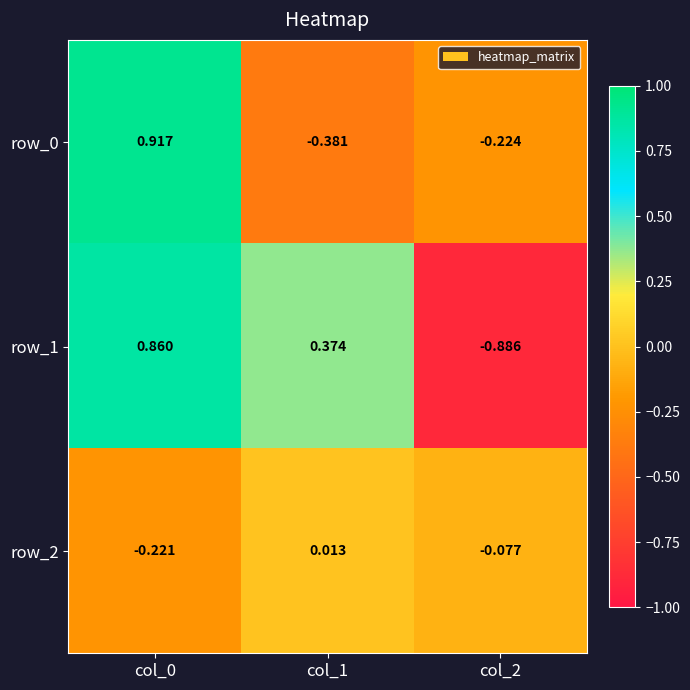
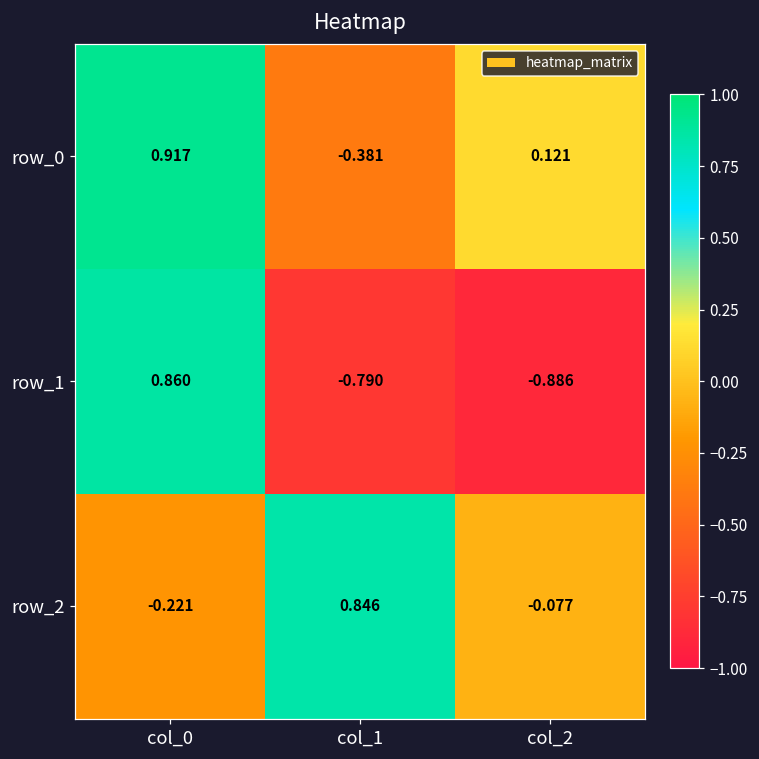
  {
    "row_0": {
      "col_0": 0.917,
      "col_1": -0.381,
-     "col_2": -0.224
+     "col_2": 0.121
    },
    "row_1": {
      "col_0": 0.860,
-     "col_1": 0.374,
+     "col_1": -0.790,
      "col_2": -0.886
    },
    "row_2": {
      "col_0": -0.221,
-     "col_1": 0.013,
+     "col_1": 0.846,
      "col_2": -0.077
    }
  }
